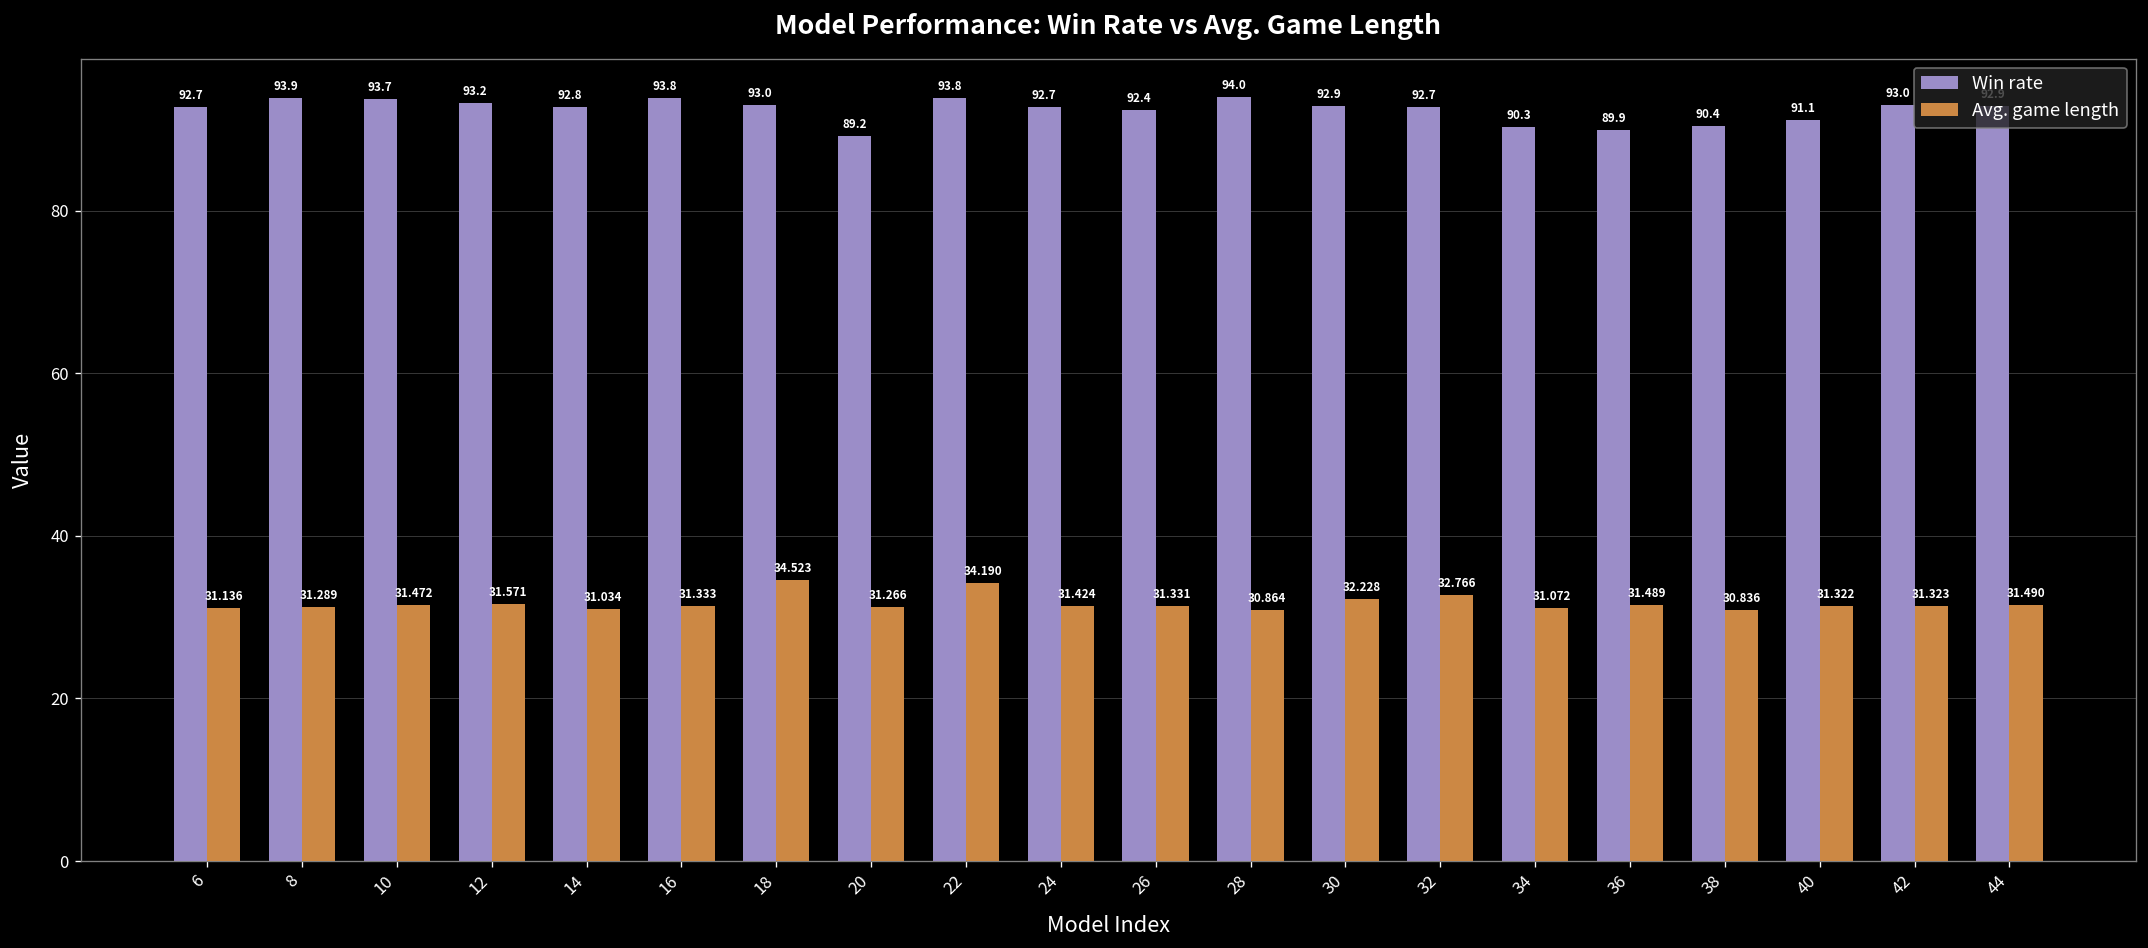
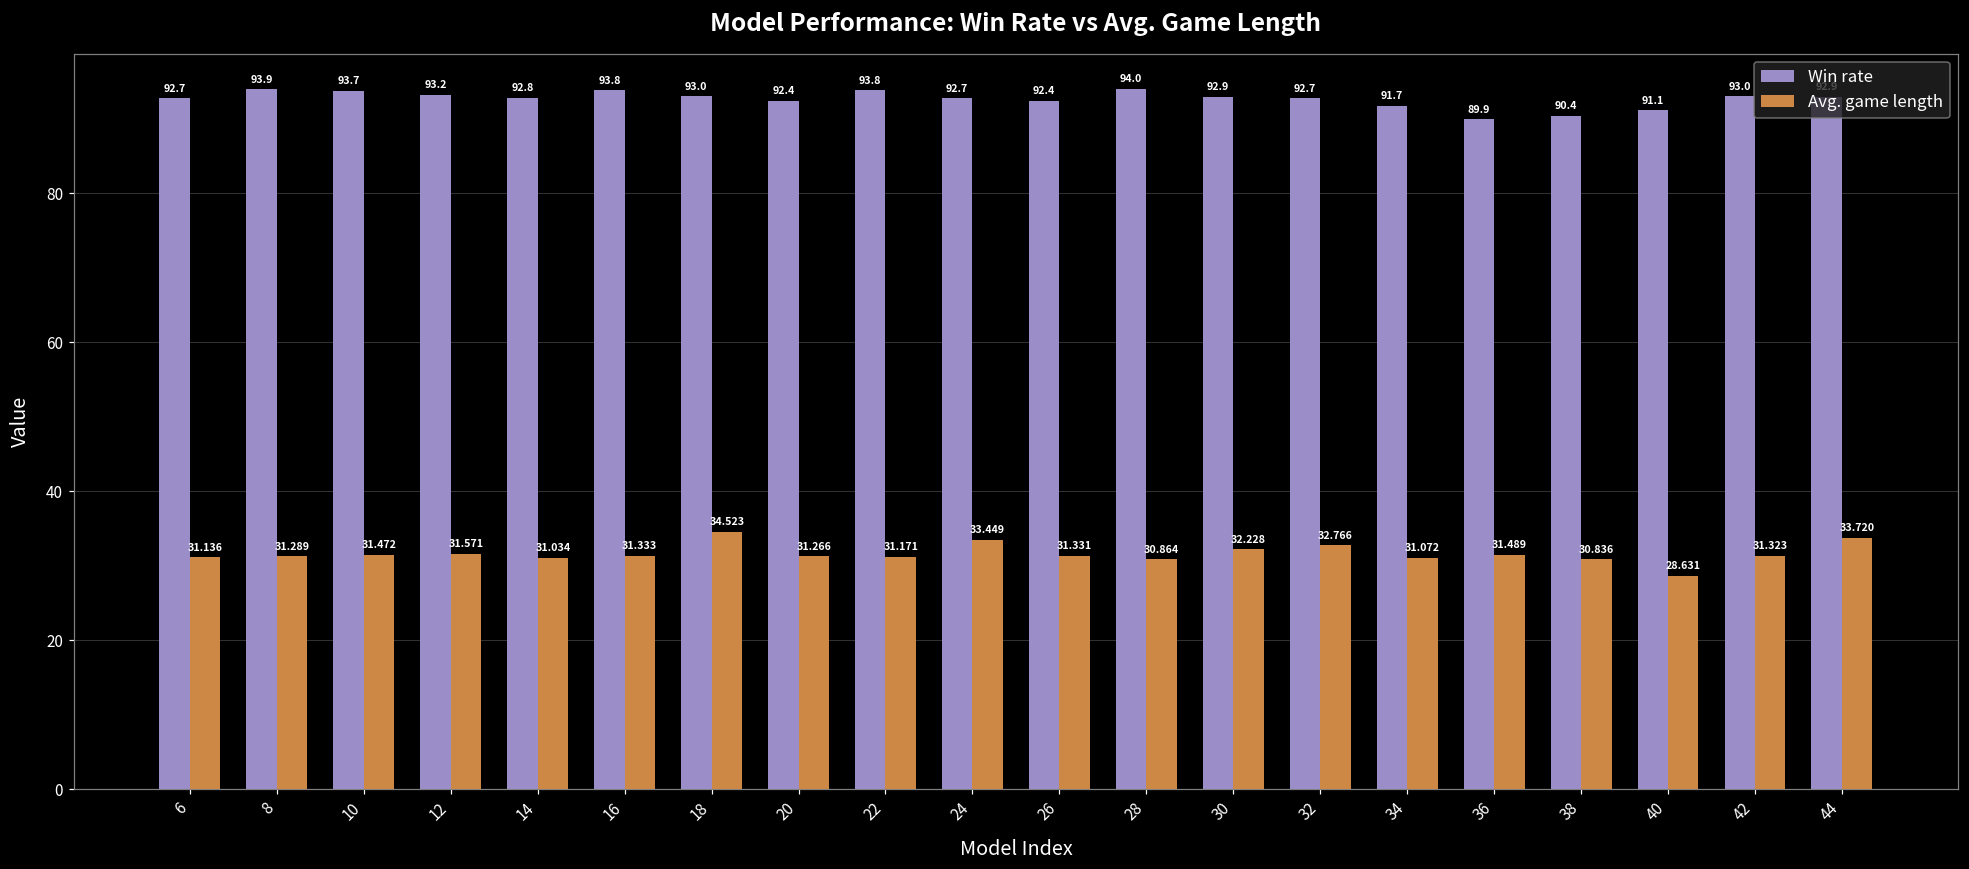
  {
    "Win rate": {
      "6": 92.7,
      "8": 93.9,
      "10": 93.7,
      "12": 93.2,
      "14": 92.8,
      "16": 93.8,
      "18": 93.0,
-     "20": 89.2,
+     "20": 92.4,
      "22": 93.8,
      "24": 92.7,
      "26": 92.4,
      "28": 94.0,
      "30": 92.9,
      "32": 92.7,
-     "34": 90.3,
+     "34": 91.7,
      "36": 89.9,
      "38": 90.4,
      "40": 91.1,
      "42": 93.0
    },
    "Avg. game length": {
      "6": 31.136,
      "8": 31.289,
      "10": 31.472,
      "12": 31.571,
      "14": 31.034,
      "16": 31.333,
      "18": 34.523,
      "20": 31.266,
-     "22": 34.190,
-     "24": 31.424,
+     "22": 31.171,
+     "24": 33.449,
      "26": 31.331,
      "28": 30.864,
      "30": 32.228,
      "32": 32.766,
      "34": 31.072,
      "36": 31.489,
      "38": 30.836,
-     "40": 31.322,
+     "40": 28.631,
      "42": 31.323,
-     "44": 31.490
+     "44": 33.720
    }
  }
